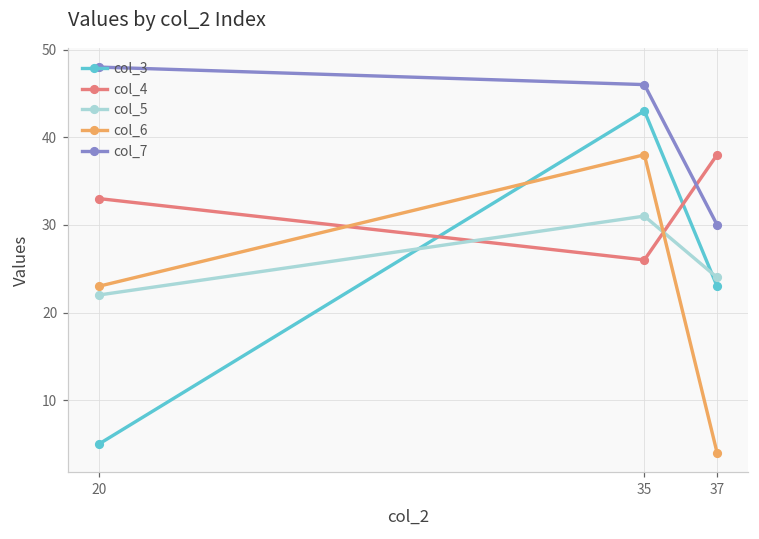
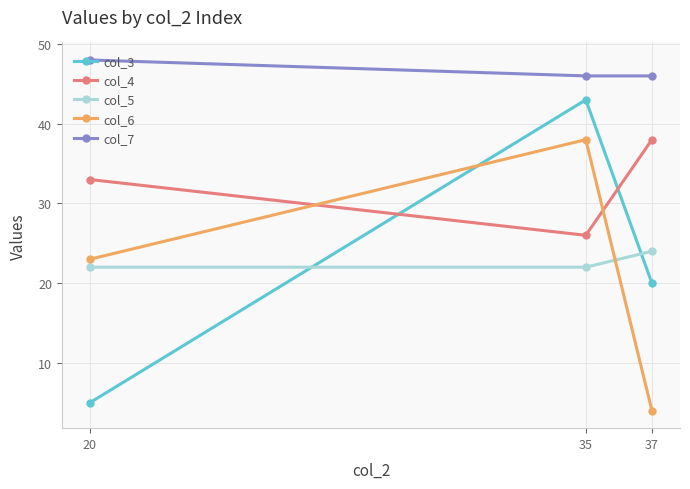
  {
    "col_3": {
      "20": 5,
      "35": 43,
-     "37": 23
+     "37": 20
    },
    "col_5": {
      "20": 22,
-     "35": 31,
+     "35": 22,
      "37": 24
    },
    "col_7": {
      "20": 48,
      "35": 46,
-     "37": 30
+     "37": 46
    }
  }
